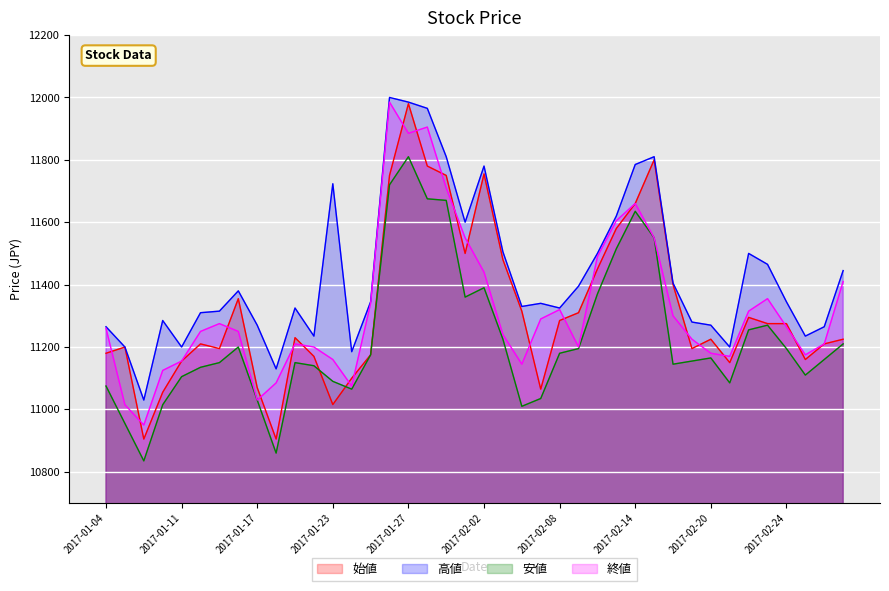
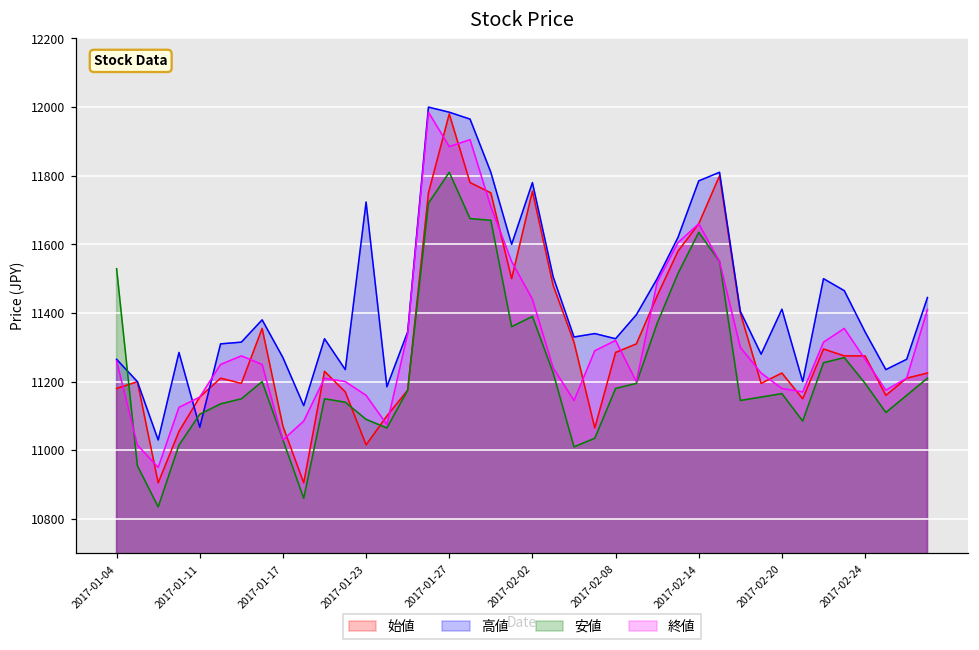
  {
    "始値": {
      "2017-01-04": 11180,
      "2017-01-17": 11070,
      "2017-01-23": 11020,
      "2017-02-02": 11760,
      "2017-02-08": 11290,
      "2017-02-20": 11230,
      "2017-02-24": 11280
    },
    "高値": {
-     "2017-01-11": 11200,
+     "2017-01-11": 11070,
      "2017-01-17": 11270,
      "2017-01-23": 11720,
      "2017-02-02": 11780,
      "2017-02-14": 11790,
-     "2017-02-20": 11270,
+     "2017-02-20": 11410,
      "2017-02-24": 11350
    },
    "安値": {
-     "2017-01-04": 11080,
+     "2017-01-04": 11530,
      "2017-01-11": 11110,
      "2017-01-23": 11090,
      "2017-01-27": 11810,
      "2017-02-02": 11390,
      "2017-02-08": 11180,
      "2017-02-14": 11640,
      "2017-02-20": 11170,
      "2017-02-24": 11200
    },
    "終値": {
      "2017-01-23": 11160,
      "2017-01-27": 11890,
      "2017-02-02": 11440,
      "2017-02-20": 11180,
      "2017-02-24": 11270
    }
  }
